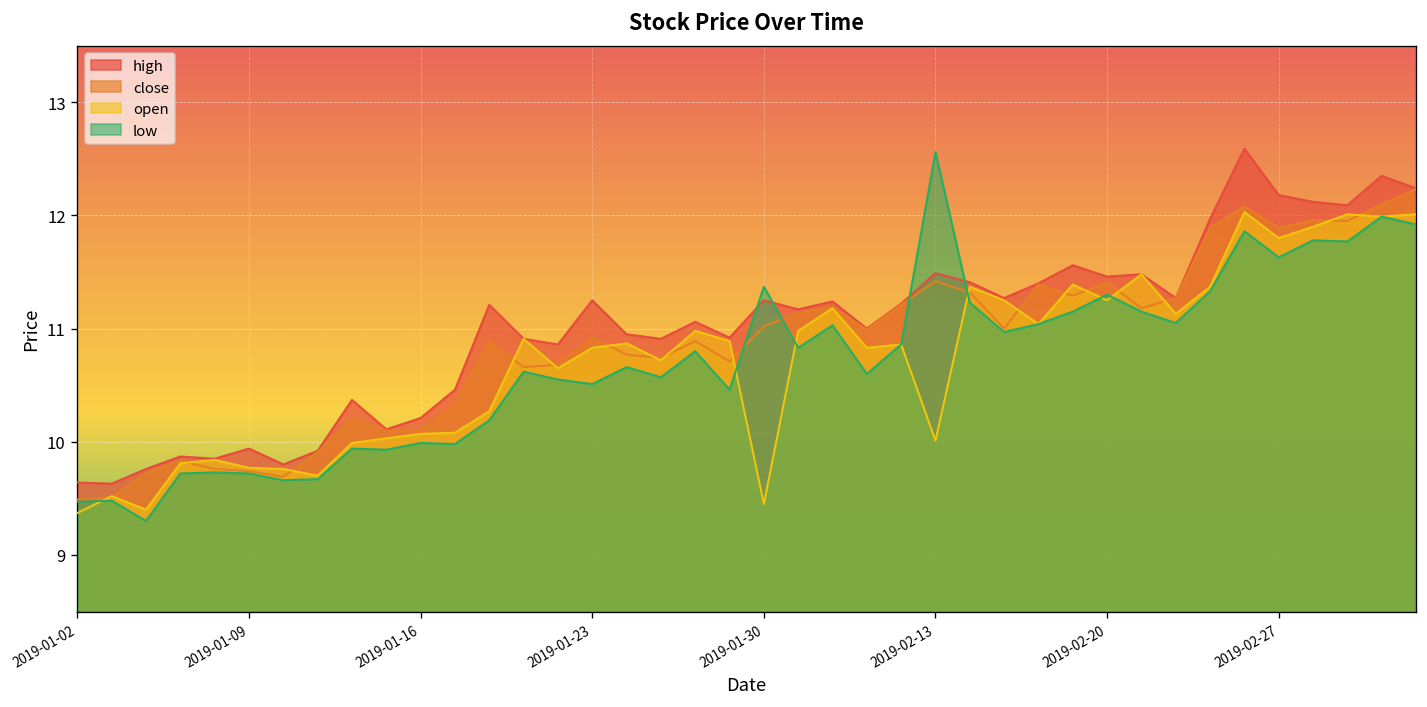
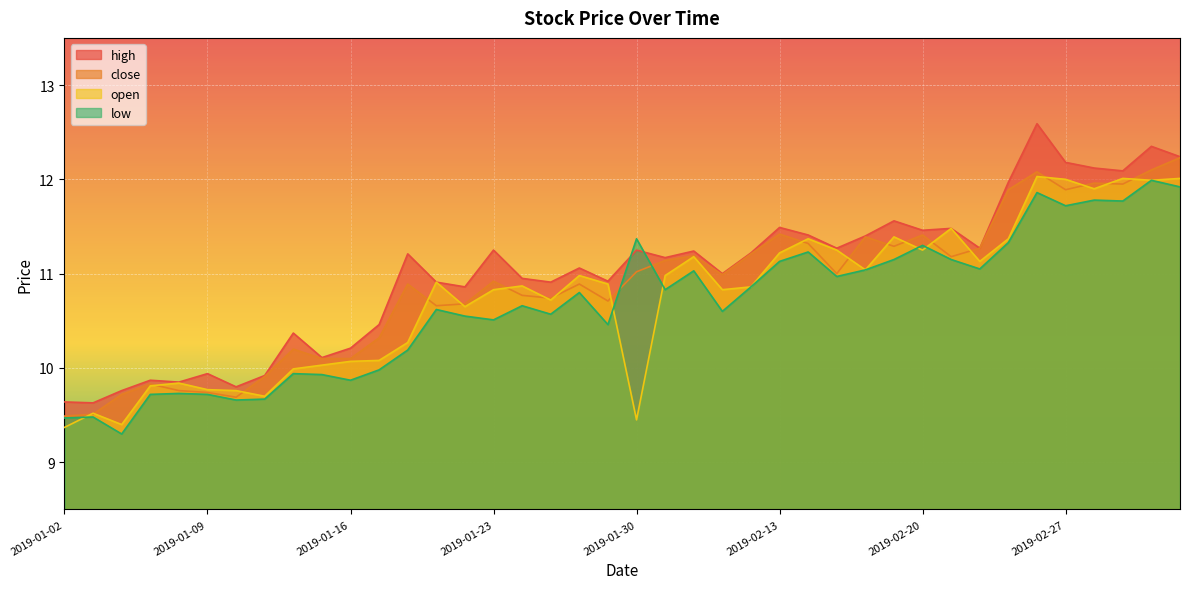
  {
    "open": {
      "2019-01-02": 9.4,
      "2019-01-09": 9.8,
      "2019-01-16": 10.1,
      "2019-01-23": 10.8,
      "2019-01-30": 9.5,
-     "2019-02-13": 10.0,
+     "2019-02-13": 11.2,
      "2019-02-20": 11.3,
-     "2019-02-27": 11.8
+     "2019-02-27": 12.0
    },
    "low": {
-     "2019-01-16": 10.0,
+     "2019-01-16": 9.9,
      "2019-01-23": 10.5,
      "2019-01-30": 11.4,
-     "2019-02-13": 12.6,
+     "2019-02-13": 11.1,
      "2019-02-20": 11.3,
-     "2019-02-27": 11.6
+     "2019-02-27": 11.7
    }
  }
